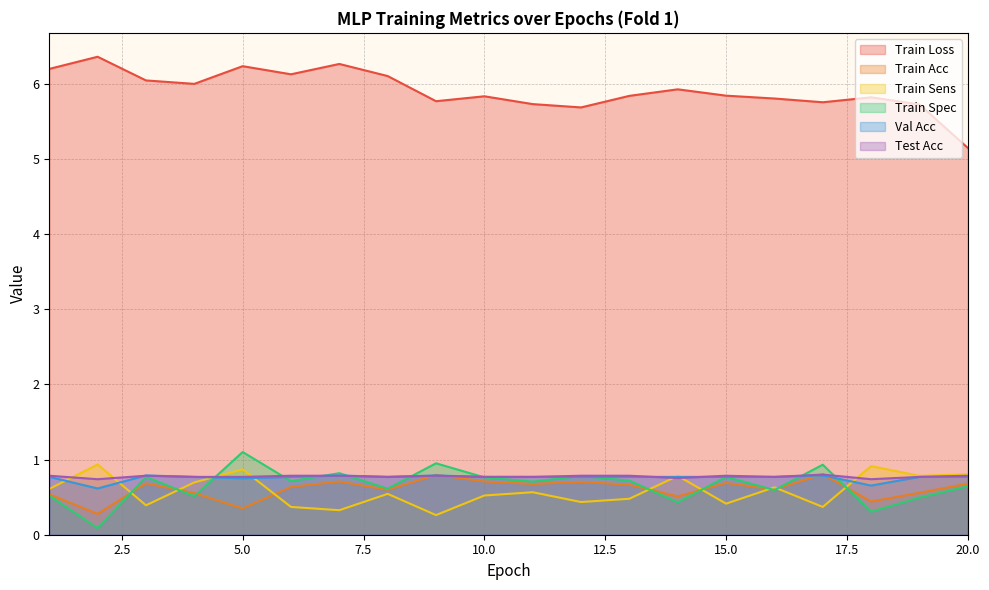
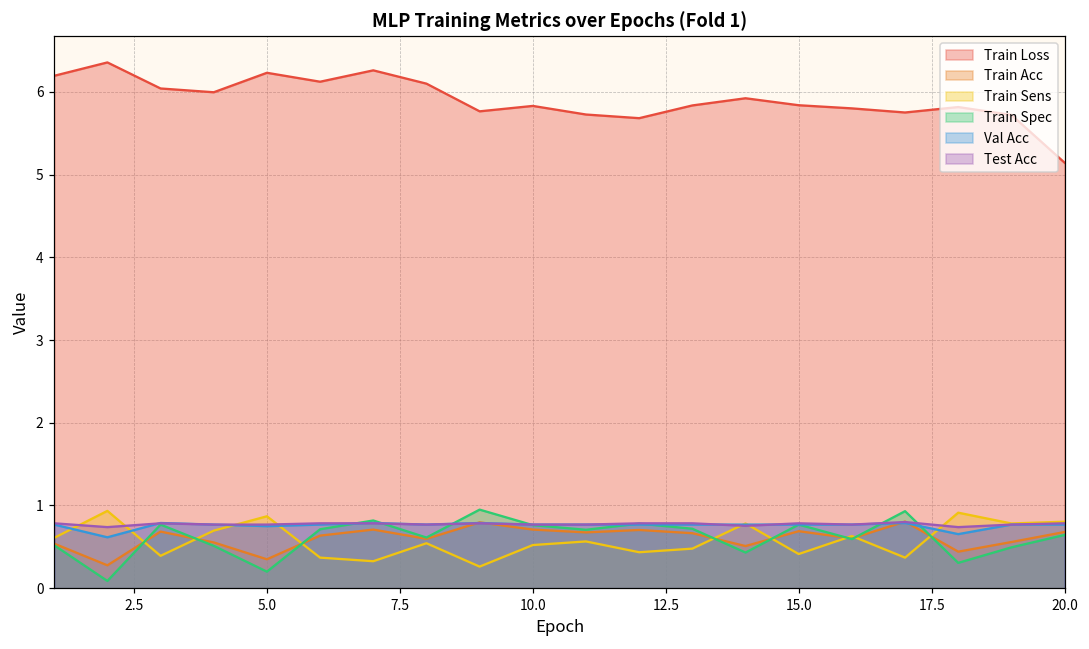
  {
    "Train Spec": {
-     "5.0": 1.1,
+     "5.0": 0.2,
      "20.0": 0.6
    }
  }
